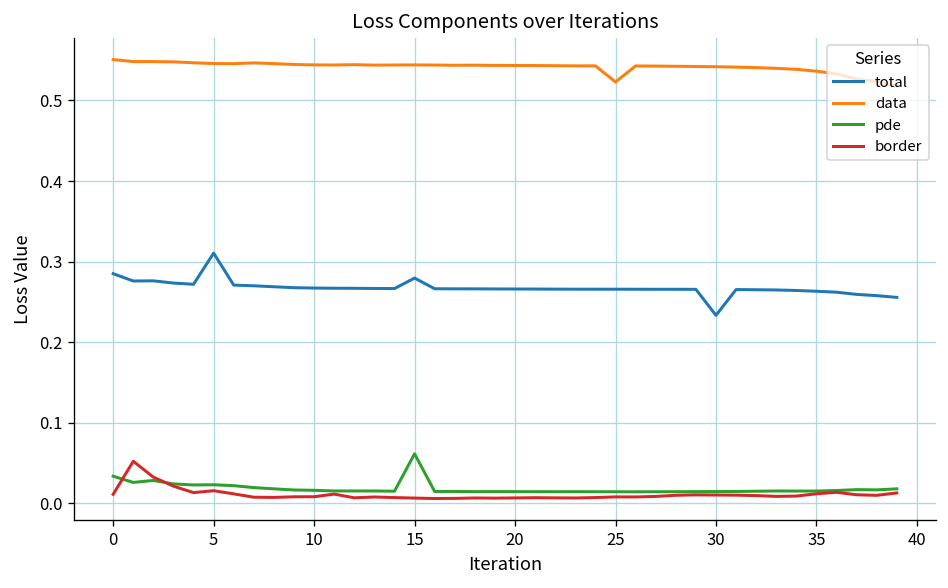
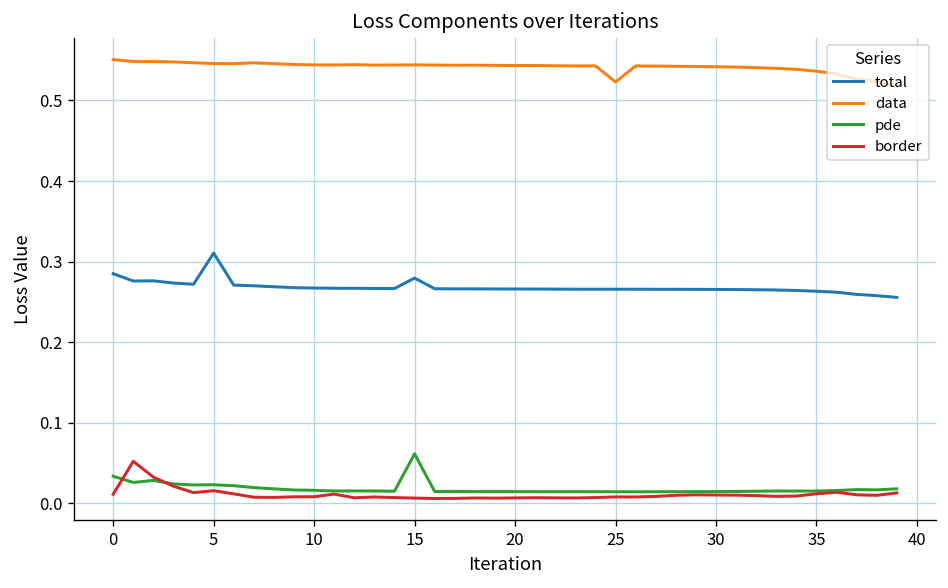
  {
    "total": {
      "0": 0.29,
      "5": 0.31,
      "10": 0.27,
      "15": 0.28,
      "20": 0.27,
      "25": 0.27,
-     "30": 0.23,
+     "30": 0.27,
      "35": 0.26
    },
    "data": {
      "0": 0.55,
      "5": 0.55,
      "10": 0.54,
      "15": 0.54,
      "20": 0.54,
      "25": 0.52,
      "30": 0.54,
      "35": 0.54
    },
    "pde": {
      "0": 0.03,
      "5": 0.02,
      "10": 0.02,
      "15": 0.06,
      "20": 0.01,
      "25": 0.01,
      "30": 0.01
    },
    "border": {
      "0": 0.01,
      "5": 0.02,
      "10": 0.01,
      "15": 0.01,
      "20": 0.01,
      "25": 0.01,
      "30": 0.01
    }
  }
